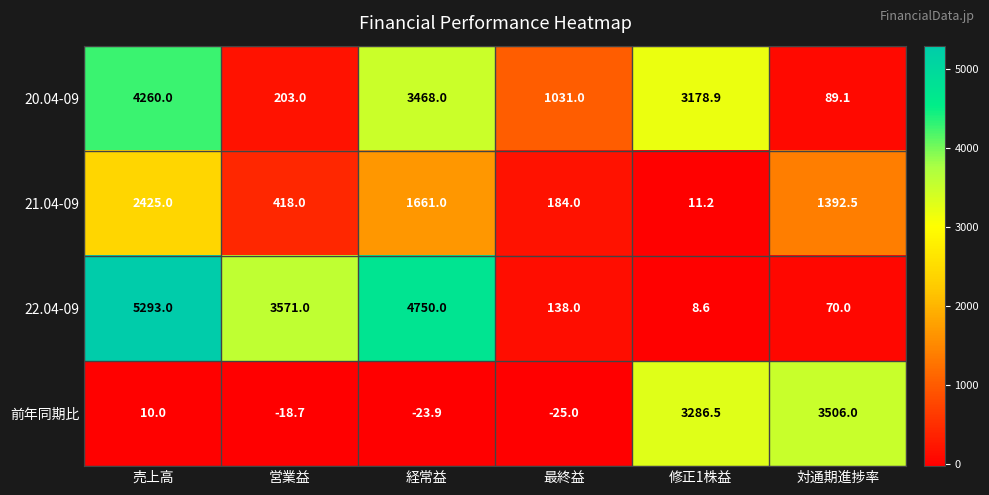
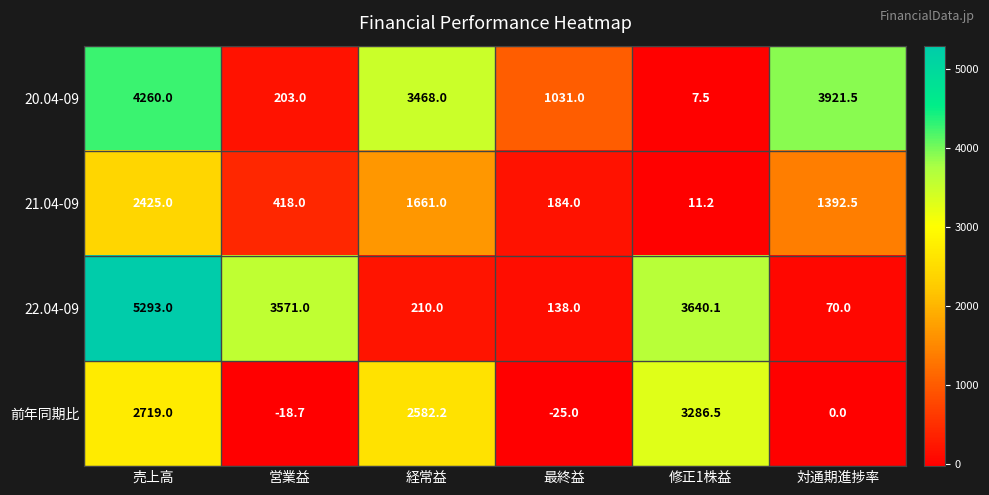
  {
    "20.04-09": {
      "売上高": 4260.0,
      "営業益": 203.0,
      "経常益": 3468.0,
      "最終益": 1031.0,
-     "修正1株益": 3178.9,
-     "対通期進捗率": 89.1
+     "修正1株益": 7.5,
+     "対通期進捗率": 3921.5
    },
    "21.04-09": {
      "売上高": 2425.0,
      "営業益": 418.0,
      "経常益": 1661.0,
      "最終益": 184.0,
      "修正1株益": 11.2,
      "対通期進捗率": 1392.5
    },
    "22.04-09": {
      "売上高": 5293.0,
      "営業益": 3571.0,
-     "経常益": 4750.0,
+     "経常益": 210.0,
      "最終益": 138.0,
-     "修正1株益": 8.6,
+     "修正1株益": 3640.1,
      "対通期進捗率": 70.0
    },
    "前年同期比": {
-     "売上高": 10.0,
+     "売上高": 2719.0,
      "営業益": -18.7,
-     "経常益": -23.9,
+     "経常益": 2582.2,
      "最終益": -25.0,
      "修正1株益": 3286.5,
-     "対通期進捗率": 3506.0
+     "対通期進捗率": 0.0
    }
  }
